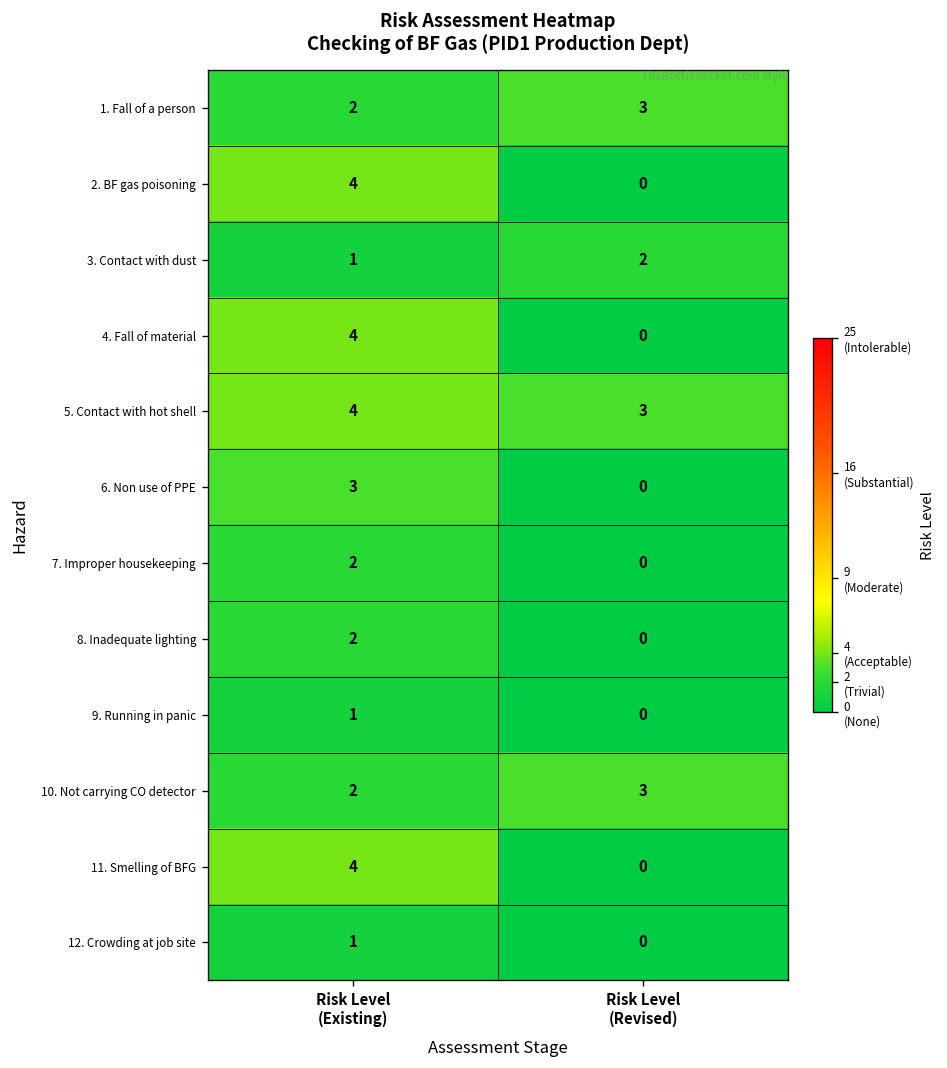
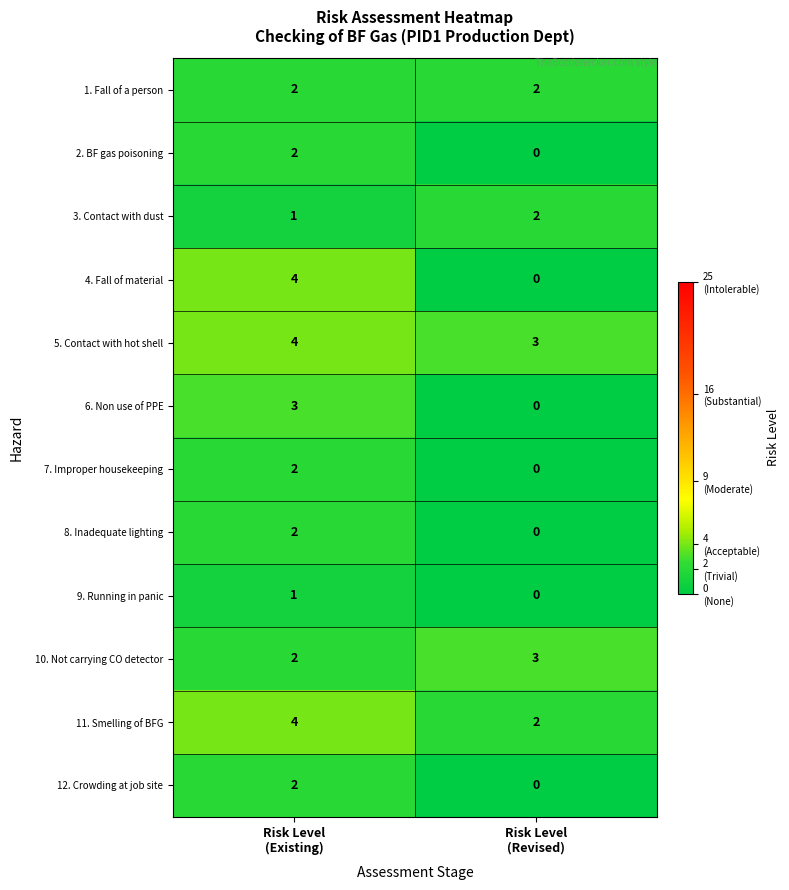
  {
    "1. Fall of a person": {
      "Risk Level (Existing)": 2,
-     "Risk Level (Revised)": 3
+     "Risk Level (Revised)": 2
    },
    "2. BF gas poisoning": {
-     "Risk Level (Existing)": 4,
+     "Risk Level (Existing)": 2,
      "Risk Level (Revised)": 0
    },
    "3. Contact with dust": {
      "Risk Level (Existing)": 1,
      "Risk Level (Revised)": 2
    },
    "4. Fall of material": {
      "Risk Level (Existing)": 4,
      "Risk Level (Revised)": 0
    },
    "5. Contact with hot shell": {
      "Risk Level (Existing)": 4,
      "Risk Level (Revised)": 3
    },
    "6. Non use of PPE": {
      "Risk Level (Existing)": 3,
      "Risk Level (Revised)": 0
    },
    "7. Improper housekeeping": {
      "Risk Level (Existing)": 2,
      "Risk Level (Revised)": 0
    },
    "8. Inadequate lighting": {
      "Risk Level (Existing)": 2,
      "Risk Level (Revised)": 0
    },
    "9. Running in panic": {
      "Risk Level (Existing)": 1,
      "Risk Level (Revised)": 0
    },
    "10. Not carrying CO detector": {
      "Risk Level (Existing)": 2,
      "Risk Level (Revised)": 3
    },
    "11. Smelling of BFG": {
      "Risk Level (Existing)": 4,
-     "Risk Level (Revised)": 0
+     "Risk Level (Revised)": 2
    },
    "12. Crowding at job site": {
-     "Risk Level (Existing)": 1,
+     "Risk Level (Existing)": 2,
      "Risk Level (Revised)": 0
    }
  }
